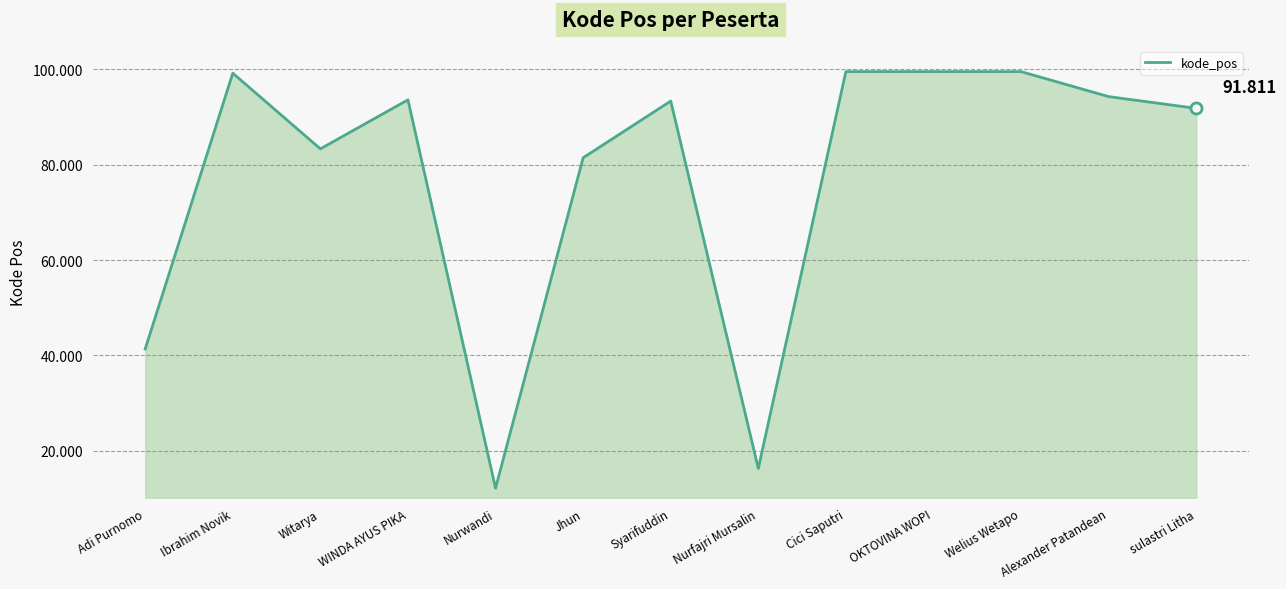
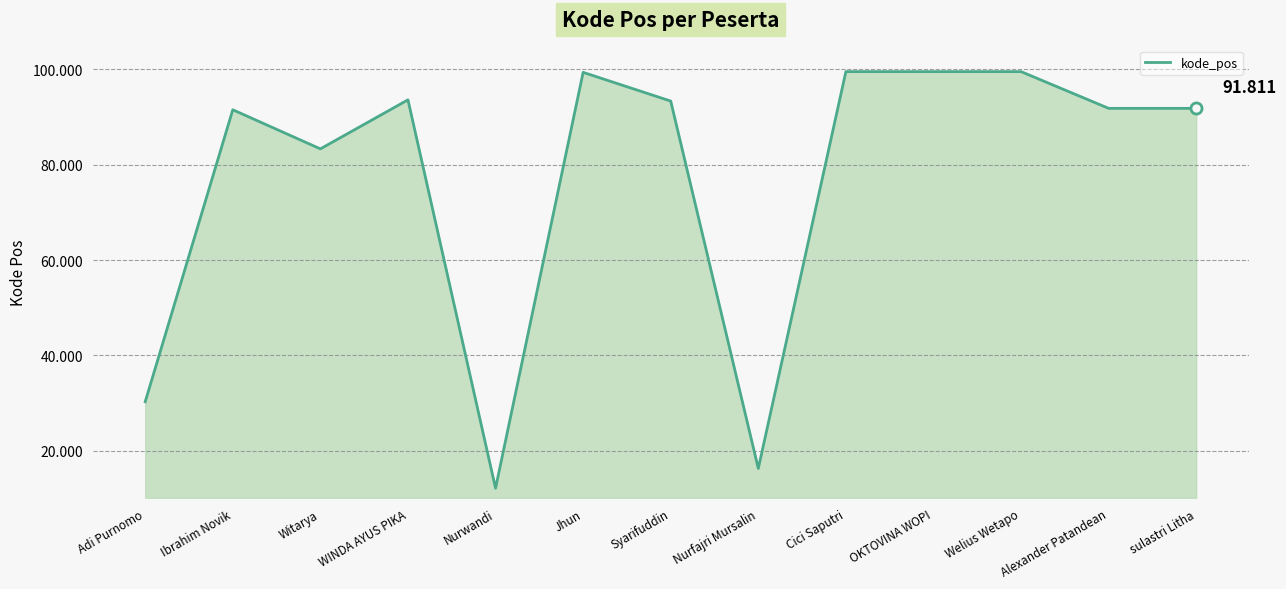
  {
    "kode_pos": {
-     "Adi Purnomo": 41,
-     "Ibrahim Novik": 99,
+     "Adi Purnomo": 30,
+     "Ibrahim Novik": 92,
      "Witarya": 83,
      "WINDA AYUS PIKA": 94,
      "Nurwandi": 12,
-     "Jhun": 81,
+     "Jhun": 99,
      "Syarifuddin": 93,
      "Nurfajri Mursalin": 16,
      "Cici Saputri": 100,
      "OKTOVINA WOPI": 100,
      "Welius Wetapo": 100,
-     "Alexander Patandean": 94
+     "Alexander Patandean": 92
    }
  }
